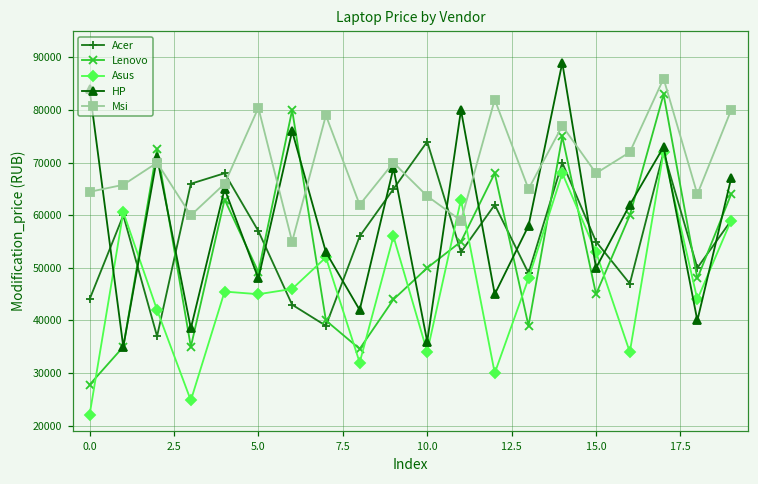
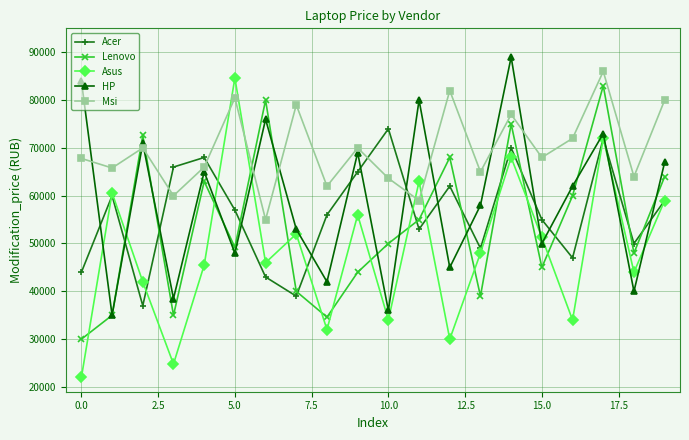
  {
    "Lenovo": {
-     "0.0": 28000,
+     "0.0": 30000,
      "5.0": 49000,
      "10.0": 50000,
      "15.0": 45000
    },
    "Asus": {
      "0.0": 22000,
-     "5.0": 45000,
+     "5.0": 85000,
      "10.0": 34000,
-     "15.0": 53000
+     "15.0": 51000
    },
    "Msi": {
-     "0.0": 64000,
+     "0.0": 68000,
      "5.0": 80000,
      "10.0": 64000,
      "15.0": 68000
    }
  }
